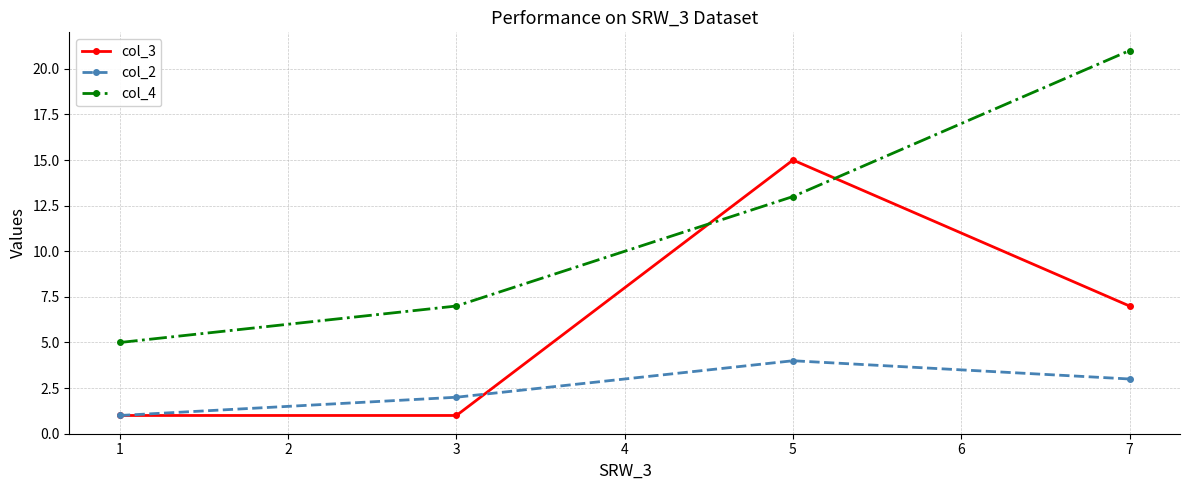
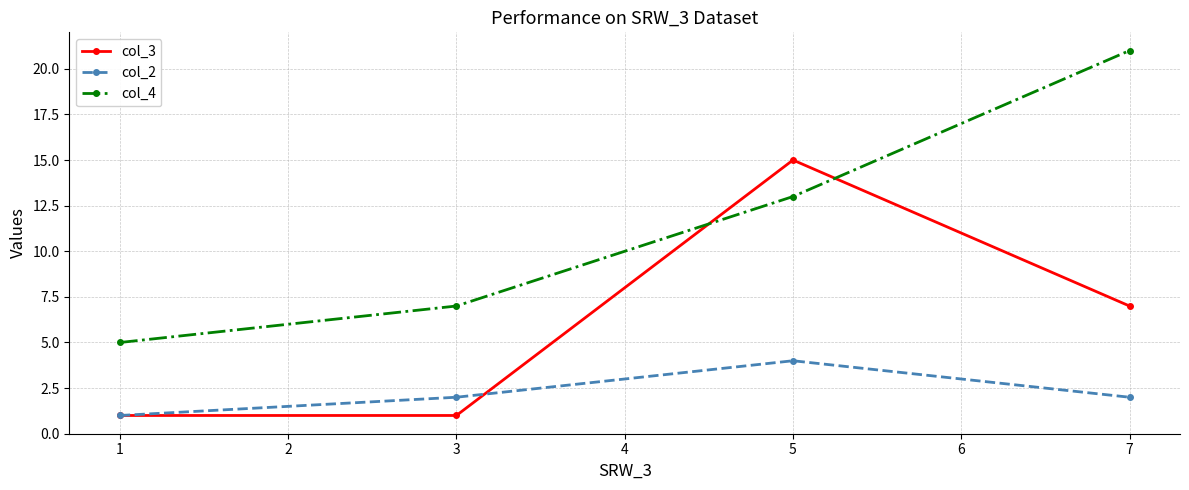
  {
    "col_3": {
      "3": 1,
      "5": 15,
      "7": 7
    },
    "col_2": {
      "3": 2,
      "5": 4,
-     "7": 3
+     "7": 2
    },
    "col_4": {
      "1": 5,
      "3": 7,
      "5": 13,
      "7": 21
    }
  }
